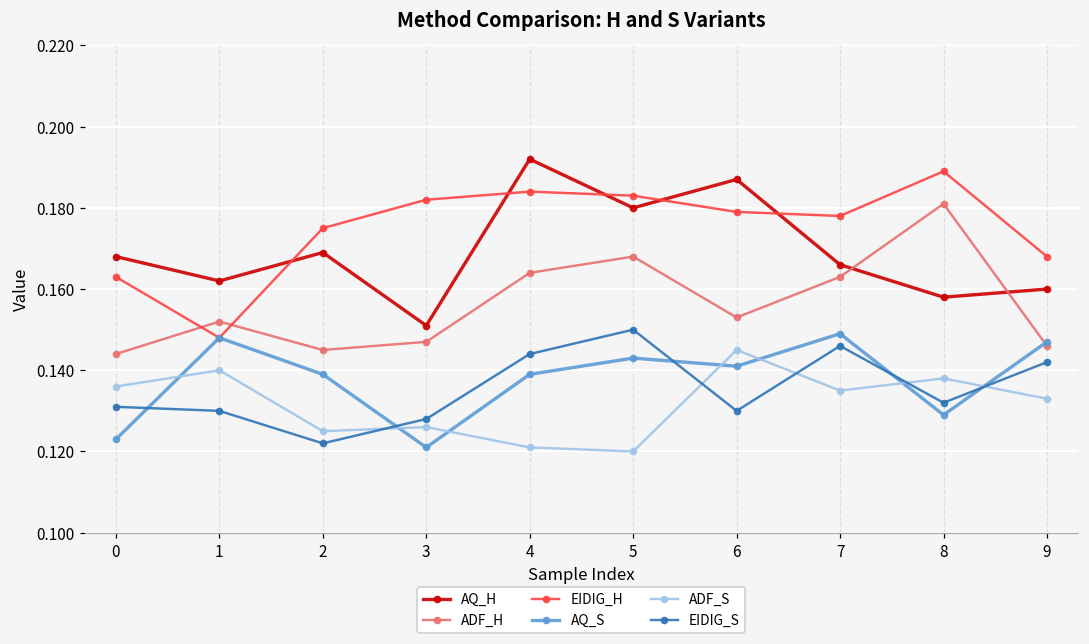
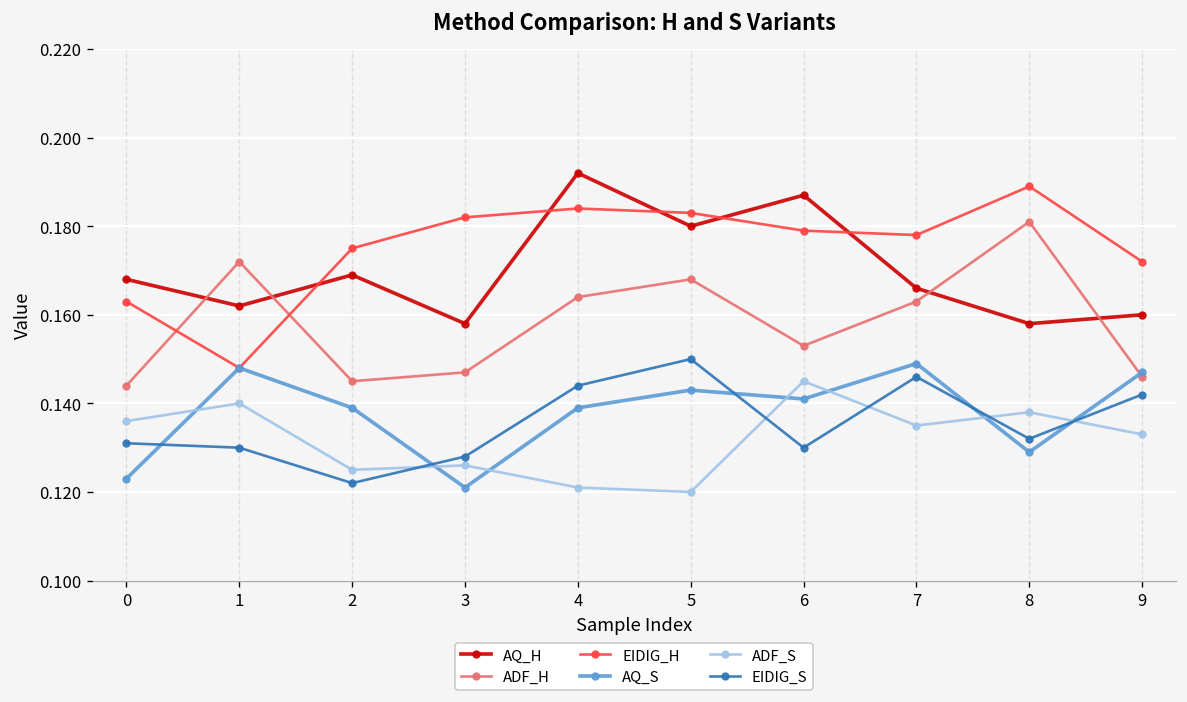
  {
    "AQ_H": {
      "0": 0.168,
      "1": 0.162,
      "2": 0.169,
-     "3": 0.151,
+     "3": 0.158,
      "4": 0.192,
      "5": 0.180,
      "6": 0.187,
      "7": 0.166,
      "8": 0.158,
      "9": 0.160
    },
    "ADF_H": {
      "0": 0.144,
-     "1": 0.152,
+     "1": 0.172,
      "2": 0.145,
      "3": 0.147,
      "4": 0.164,
      "5": 0.168,
      "6": 0.153,
      "7": 0.163,
      "8": 0.181,
      "9": 0.146
    },
    "EIDIG_H": {
      "0": 0.163,
      "2": 0.175,
      "3": 0.182,
      "4": 0.184,
      "5": 0.183,
      "6": 0.179,
      "7": 0.178,
      "8": 0.189,
-     "9": 0.168
+     "9": 0.172
    },
    "AQ_S": {
      "0": 0.123,
      "2": 0.139,
      "3": 0.121,
      "4": 0.139,
      "5": 0.143,
      "6": 0.141,
      "7": 0.149,
      "8": 0.129,
      "9": 0.147
    },
    "ADF_S": {
      "0": 0.136,
      "1": 0.140,
      "2": 0.125,
      "3": 0.126,
      "4": 0.121,
      "5": 0.120,
      "6": 0.145,
      "7": 0.135,
      "8": 0.138,
      "9": 0.133
    },
    "EIDIG_S": {
      "0": 0.131,
      "1": 0.130,
      "2": 0.122,
      "3": 0.128,
      "4": 0.144,
      "5": 0.150,
      "6": 0.130,
      "7": 0.146,
      "8": 0.132,
      "9": 0.142
    }
  }
